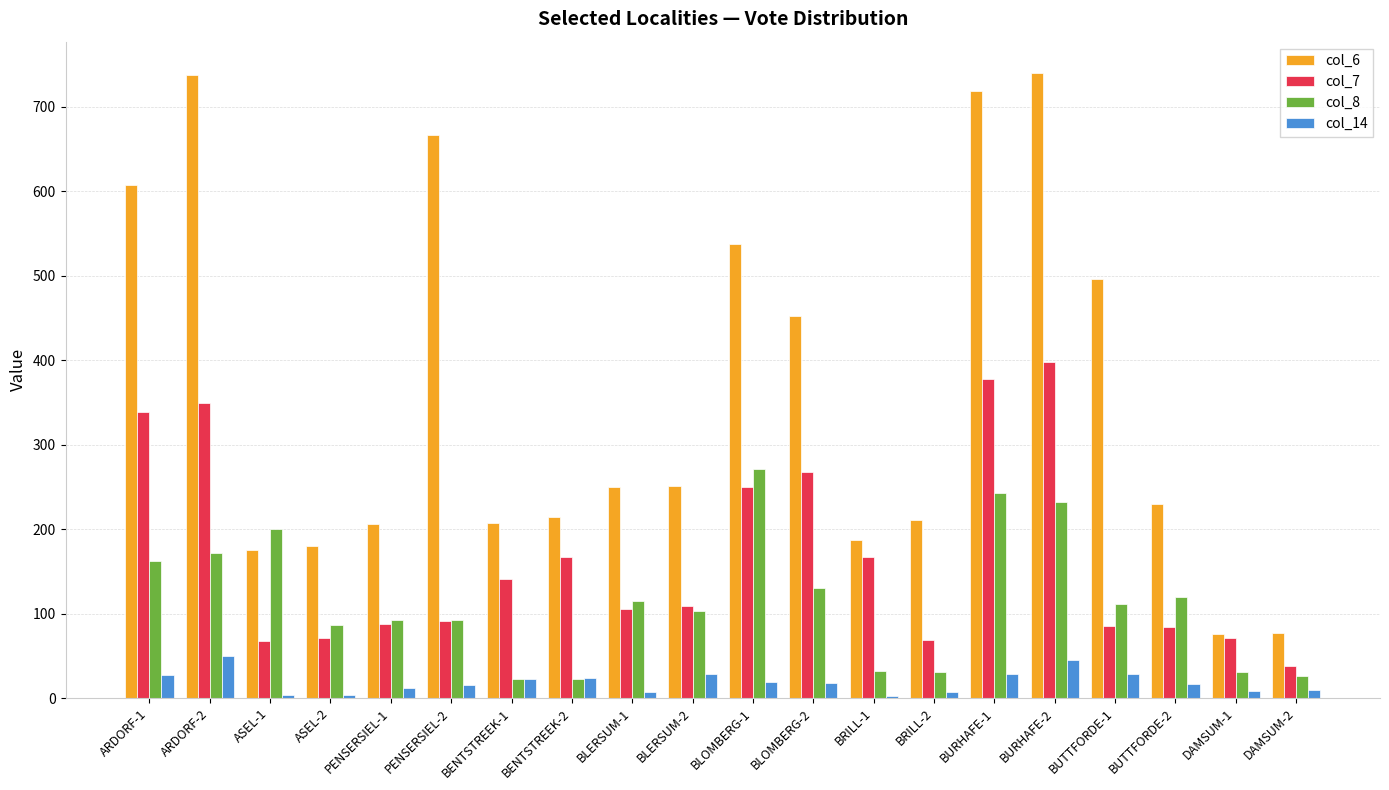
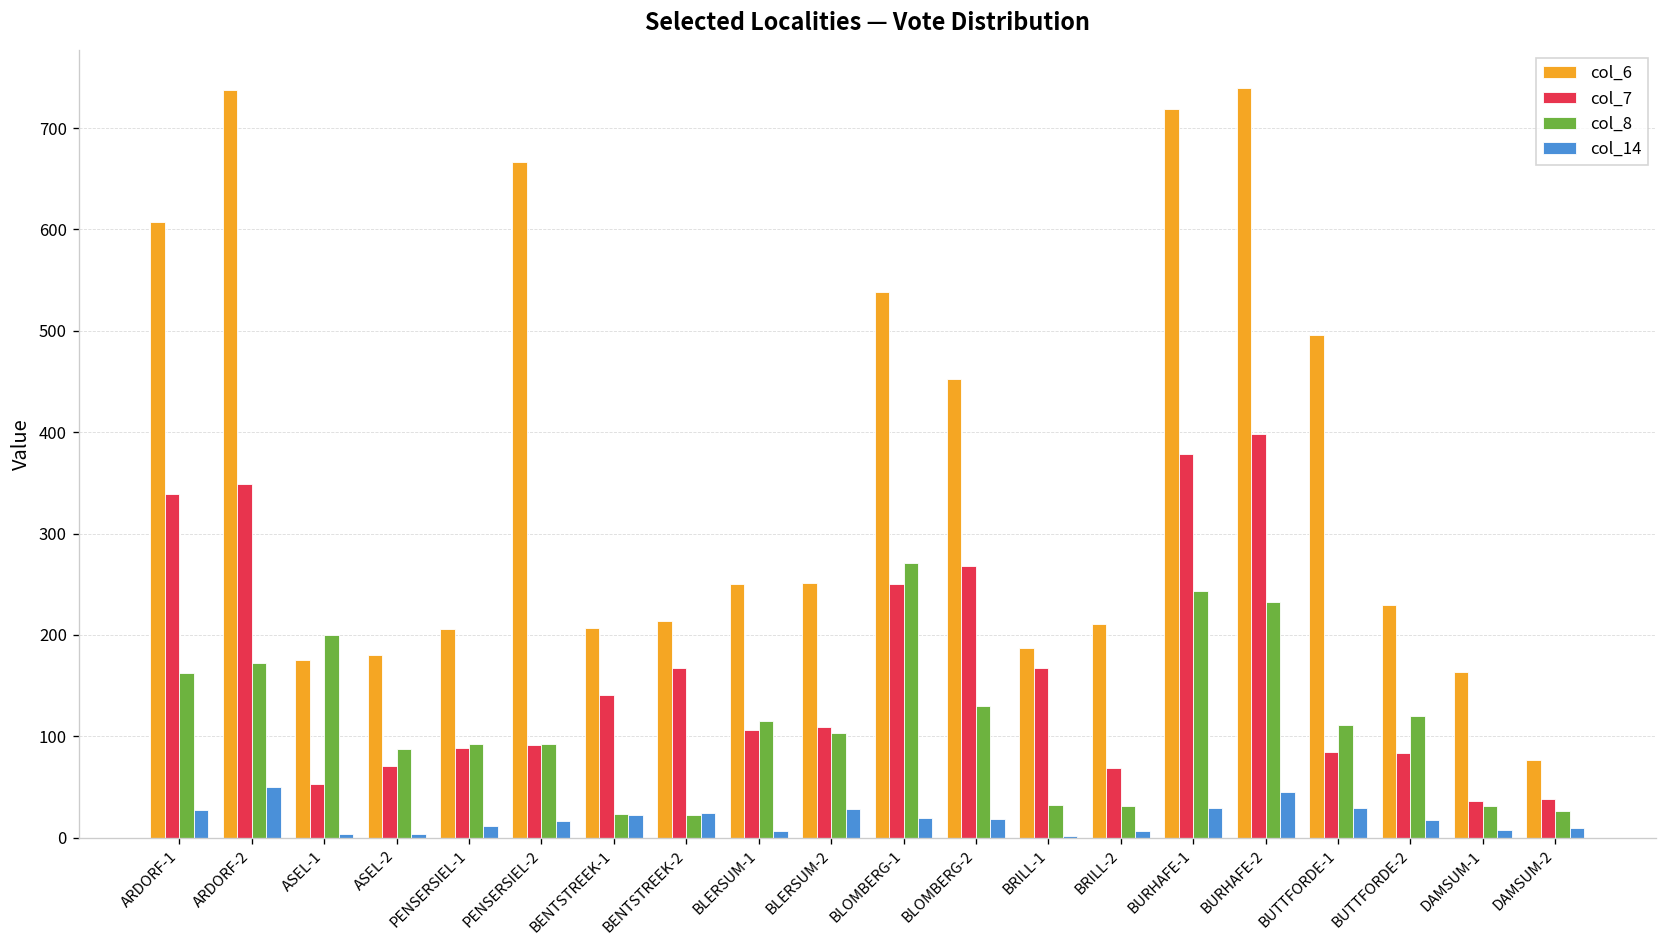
  {
    "col_6": {
      "ARDORF-1": 610,
      "ARDORF-2": 740,
      "ASEL-1": 180,
      "ASEL-2": 180,
      "PENSERSIEL-1": 210,
      "PENSERSIEL-2": 670,
      "BENTSTREEK-1": 210,
      "BENTSTREEK-2": 210,
      "BLERSUM-1": 250,
      "BLERSUM-2": 250,
      "BLOMBERG-1": 540,
      "BLOMBERG-2": 450,
      "BRILL-1": 190,
      "BRILL-2": 210,
      "BURHAFE-1": 720,
      "BURHAFE-2": 740,
      "BUTTFORDE-1": 500,
      "BUTTFORDE-2": 230,
-     "DAMSUM-1": 80,
+     "DAMSUM-1": 160,
      "DAMSUM-2": 80
    },
    "col_7": {
      "ARDORF-1": 340,
      "ARDORF-2": 350,
-     "ASEL-1": 70,
+     "ASEL-1": 50,
      "ASEL-2": 70,
      "PENSERSIEL-1": 90,
      "PENSERSIEL-2": 90,
      "BENTSTREEK-1": 140,
      "BENTSTREEK-2": 170,
      "BLERSUM-1": 110,
      "BLERSUM-2": 110,
      "BLOMBERG-1": 250,
      "BLOMBERG-2": 270,
      "BRILL-1": 170,
      "BRILL-2": 70,
      "BURHAFE-1": 380,
      "BURHAFE-2": 400,
      "BUTTFORDE-1": 90,
      "BUTTFORDE-2": 80,
-     "DAMSUM-1": 70,
+     "DAMSUM-1": 40,
      "DAMSUM-2": 40
    },
    "col_8": {
      "ARDORF-1": 160,
      "ARDORF-2": 170,
      "ASEL-1": 200,
      "ASEL-2": 90,
      "PENSERSIEL-1": 90,
      "PENSERSIEL-2": 90,
      "BENTSTREEK-1": 20,
      "BENTSTREEK-2": 20,
      "BLERSUM-1": 120,
      "BLERSUM-2": 100,
      "BLOMBERG-1": 270,
      "BLOMBERG-2": 130,
      "BRILL-1": 30,
      "BRILL-2": 30,
      "BURHAFE-1": 240,
      "BURHAFE-2": 230,
      "BUTTFORDE-1": 110,
      "BUTTFORDE-2": 120,
      "DAMSUM-1": 30,
      "DAMSUM-2": 30
    },
    "col_14": {
      "ARDORF-1": 30,
      "ARDORF-2": 50,
      "ASEL-1": 0,
      "ASEL-2": 0,
      "PENSERSIEL-1": 10,
      "PENSERSIEL-2": 20,
      "BENTSTREEK-1": 20,
      "BENTSTREEK-2": 20,
      "BLERSUM-1": 10,
      "BLERSUM-2": 30,
      "BLOMBERG-1": 20,
      "BLOMBERG-2": 20,
      "BRILL-2": 10,
      "BURHAFE-1": 30,
      "BURHAFE-2": 50,
      "BUTTFORDE-1": 30,
      "BUTTFORDE-2": 20,
      "DAMSUM-1": 10,
      "DAMSUM-2": 10
    }
  }
